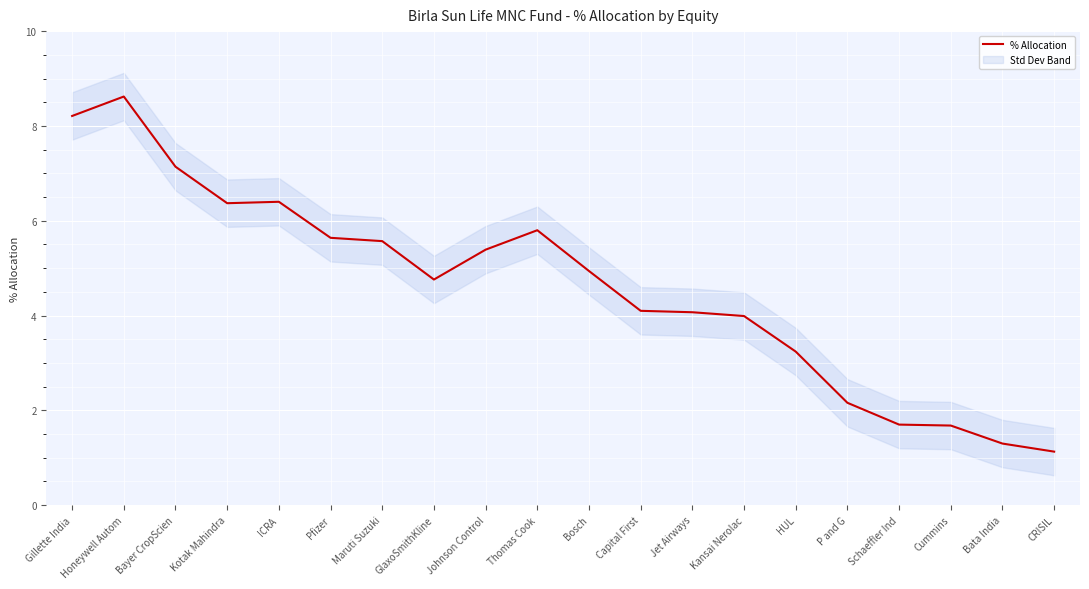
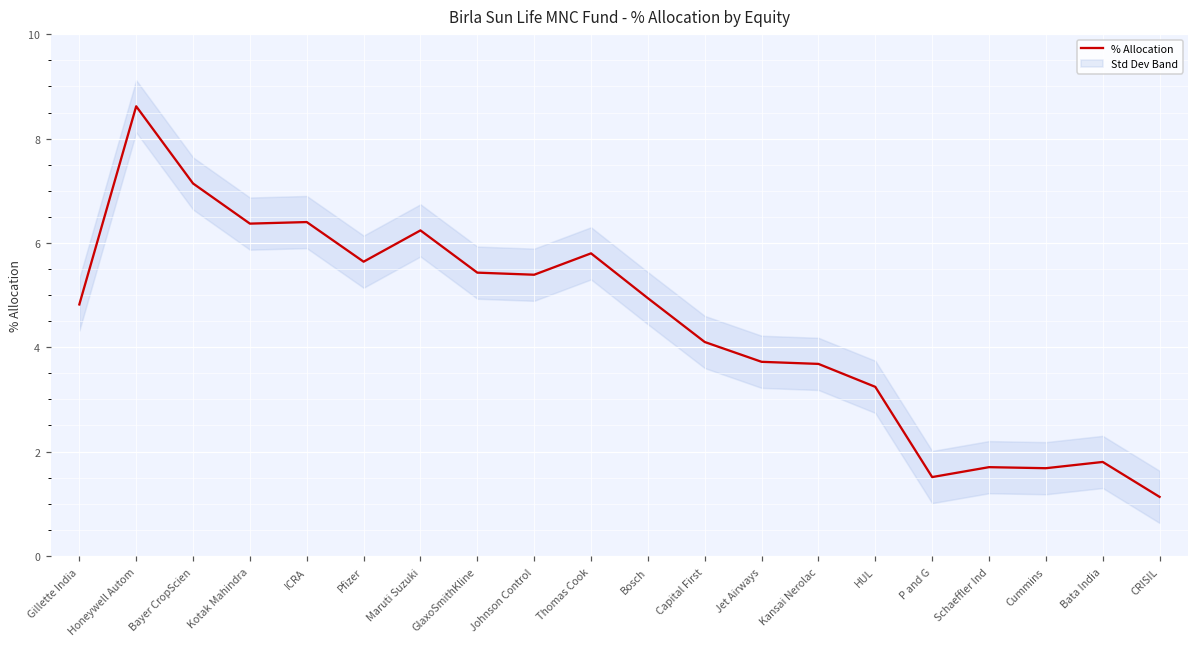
  {
    "% Allocation": {
-     "Gillette India": 8.2,
+     "Gillette India": 4.8,
      "Honeywell Autom": 8.6,
      "Bayer CropScien": 7.1,
      "Kotak Mahindra": 6.4,
      "ICRA": 6.4,
      "Pfizer": 5.6,
-     "Maruti Suzuki": 5.6,
-     "GlaxoSmithKline": 4.8,
+     "Maruti Suzuki": 6.2,
+     "GlaxoSmithKline": 5.4,
      "Johnson Control": 5.4,
      "Thomas Cook": 5.8,
      "Bosch": 4.9,
      "Capital First": 4.1,
-     "Jet Airways": 4.1,
-     "Kansai Nerolac": 4.0,
+     "Jet Airways": 3.7,
+     "Kansai Nerolac": 3.7,
      "HUL": 3.2,
-     "P and G": 2.2,
+     "P and G": 1.5,
      "Schaeffler Ind": 1.7,
      "Cummins": 1.7,
-     "Bata India": 1.3,
+     "Bata India": 1.8,
      "CRISIL": 1.1
    }
  }
